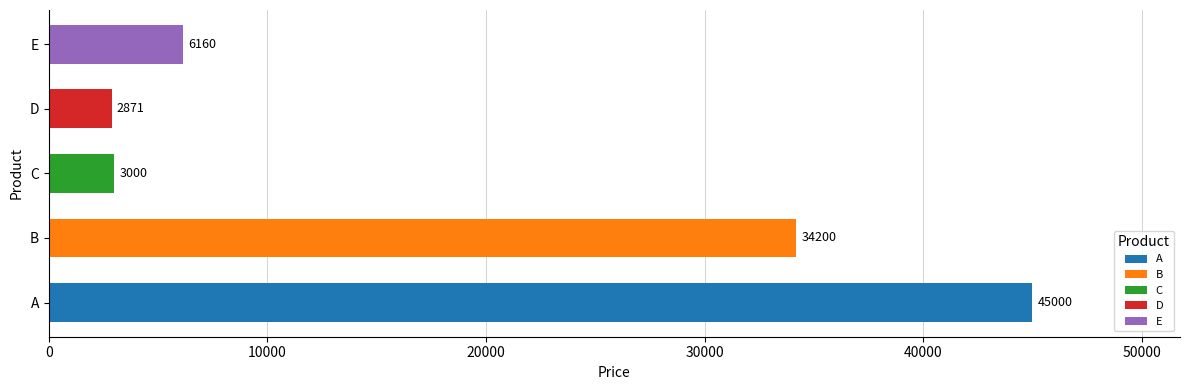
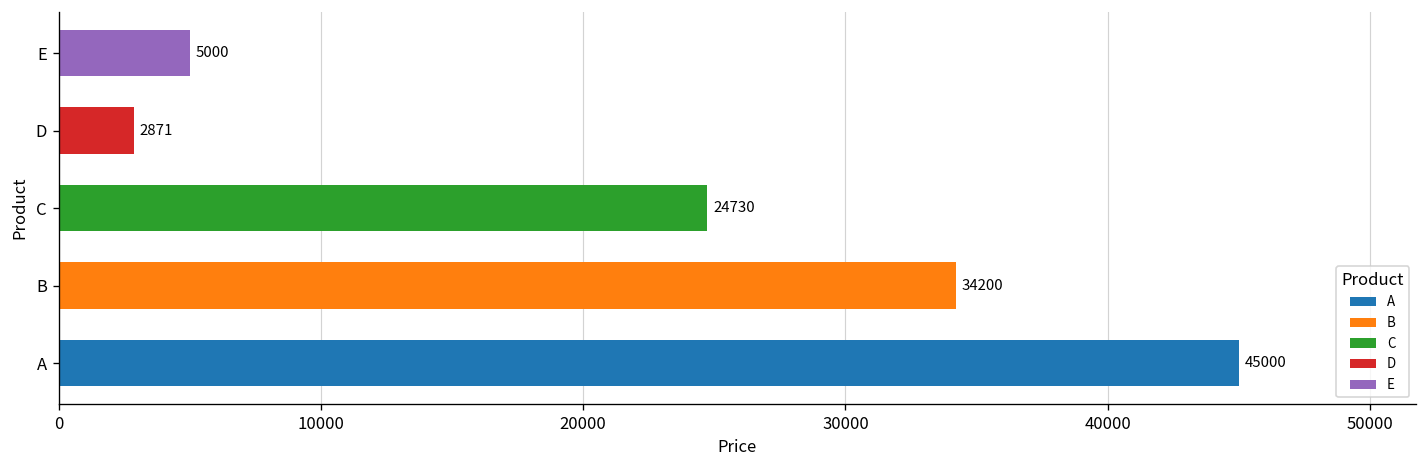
  {
-   "E": 6160,
+   "E": 5000,
    "D": 2871,
-   "C": 3000,
+   "C": 24730,
    "B": 34200,
    "A": 45000
  }
